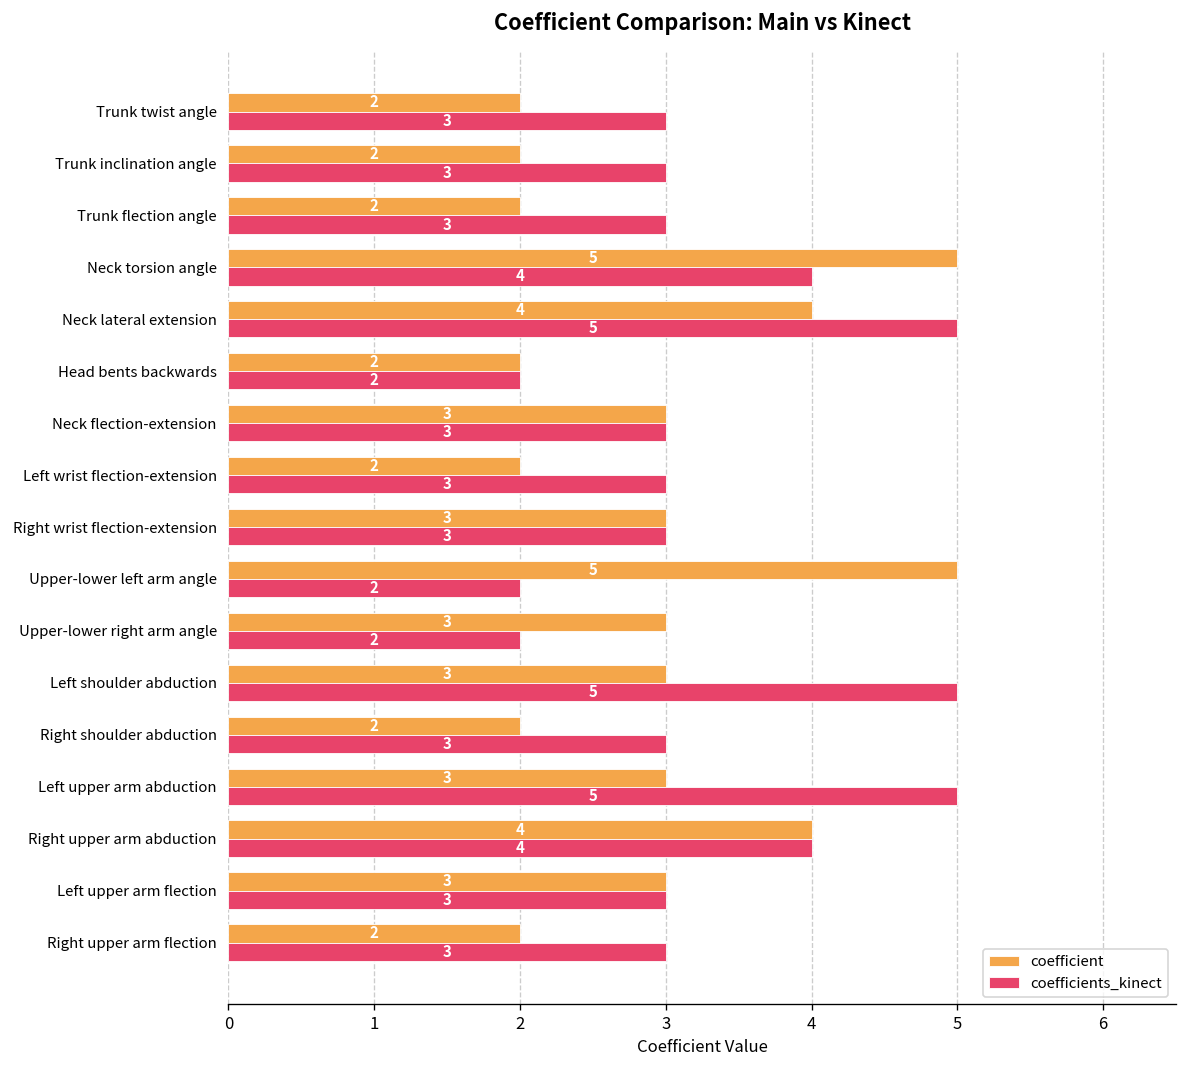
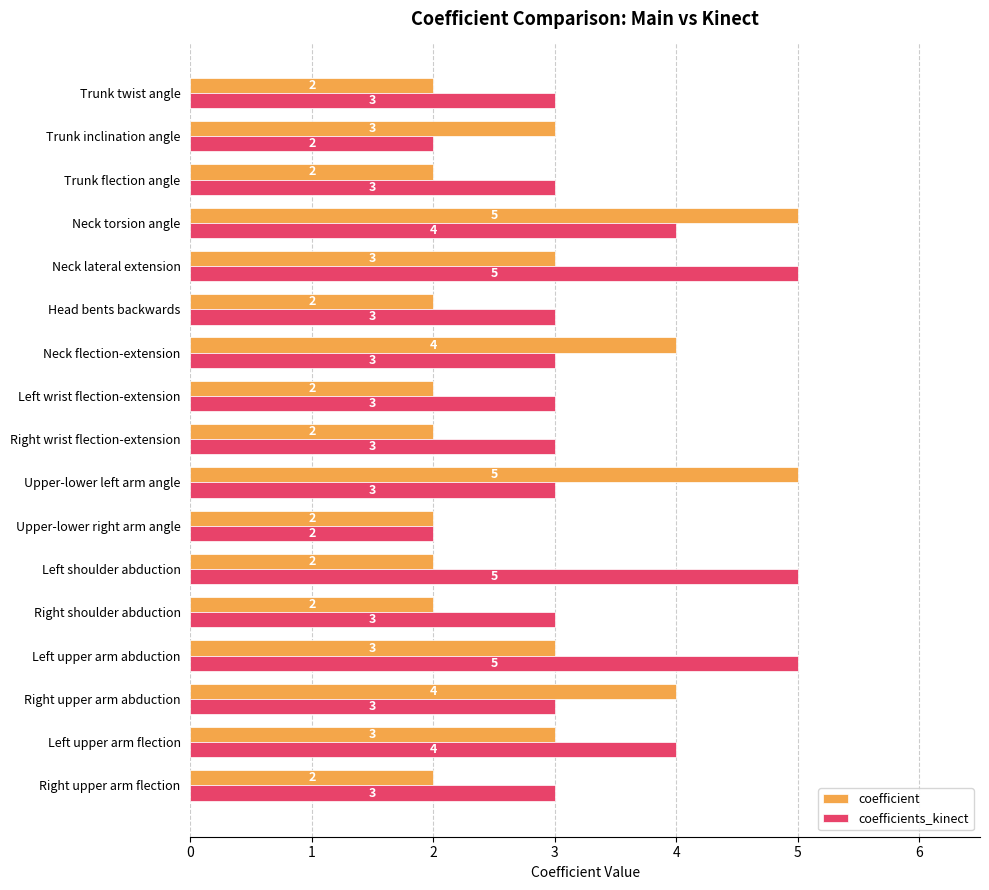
  {
    "coefficient": {
      "Trunk twist angle": 2,
-     "Trunk inclination angle": 2,
+     "Trunk inclination angle": 3,
      "Trunk flection angle": 2,
      "Neck torsion angle": 5,
-     "Neck lateral extension": 4,
+     "Neck lateral extension": 3,
      "Head bents backwards": 2,
-     "Neck flection-extension": 3,
+     "Neck flection-extension": 4,
      "Left wrist flection-extension": 2,
-     "Right wrist flection-extension": 3,
+     "Right wrist flection-extension": 2,
      "Upper-lower left arm angle": 5,
-     "Upper-lower right arm angle": 3,
-     "Left shoulder abduction": 3,
+     "Upper-lower right arm angle": 2,
+     "Left shoulder abduction": 2,
      "Right shoulder abduction": 2,
      "Left upper arm abduction": 3,
      "Right upper arm abduction": 4,
      "Left upper arm flection": 3,
      "Right upper arm flection": 2
    },
    "coefficients_kinect": {
      "Trunk twist angle": 3,
-     "Trunk inclination angle": 3,
+     "Trunk inclination angle": 2,
      "Trunk flection angle": 3,
      "Neck torsion angle": 4,
      "Neck lateral extension": 5,
-     "Head bents backwards": 2,
+     "Head bents backwards": 3,
      "Neck flection-extension": 3,
      "Left wrist flection-extension": 3,
      "Right wrist flection-extension": 3,
-     "Upper-lower left arm angle": 2,
+     "Upper-lower left arm angle": 3,
      "Upper-lower right arm angle": 2,
      "Left shoulder abduction": 5,
      "Right shoulder abduction": 3,
      "Left upper arm abduction": 5,
-     "Right upper arm abduction": 4,
-     "Left upper arm flection": 3,
+     "Right upper arm abduction": 3,
+     "Left upper arm flection": 4,
      "Right upper arm flection": 3
    }
  }
